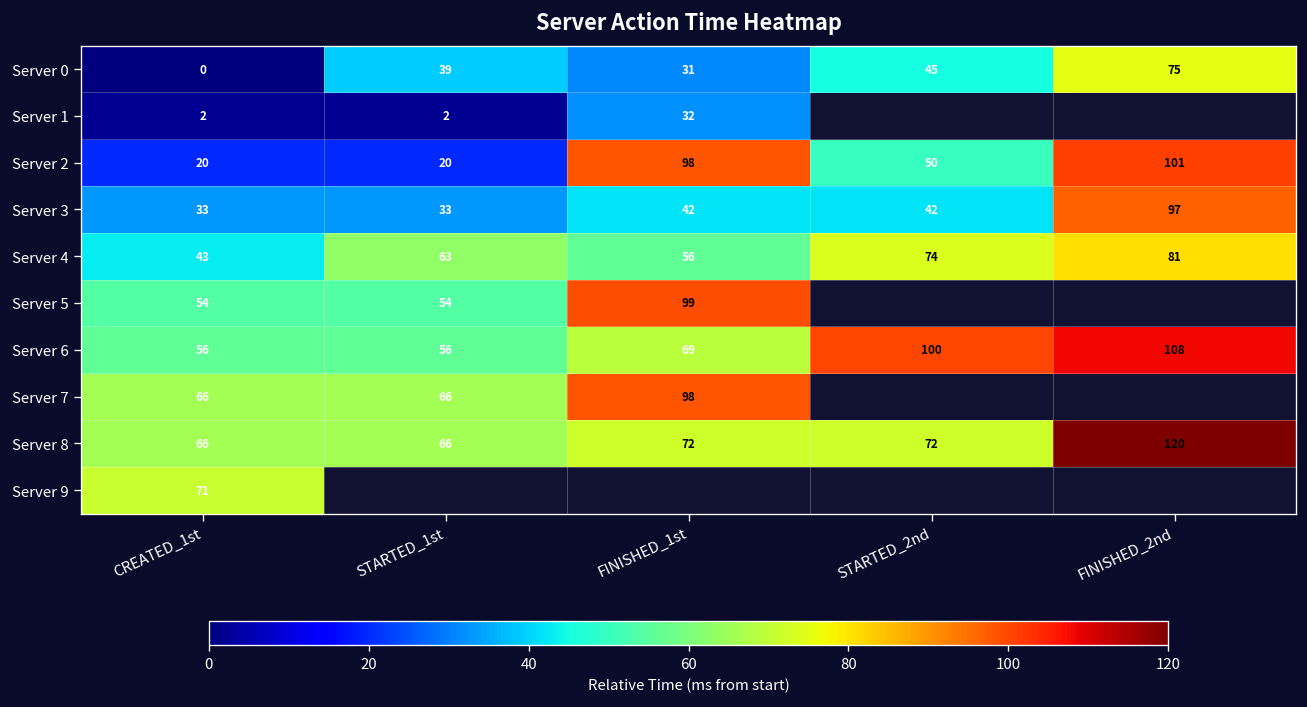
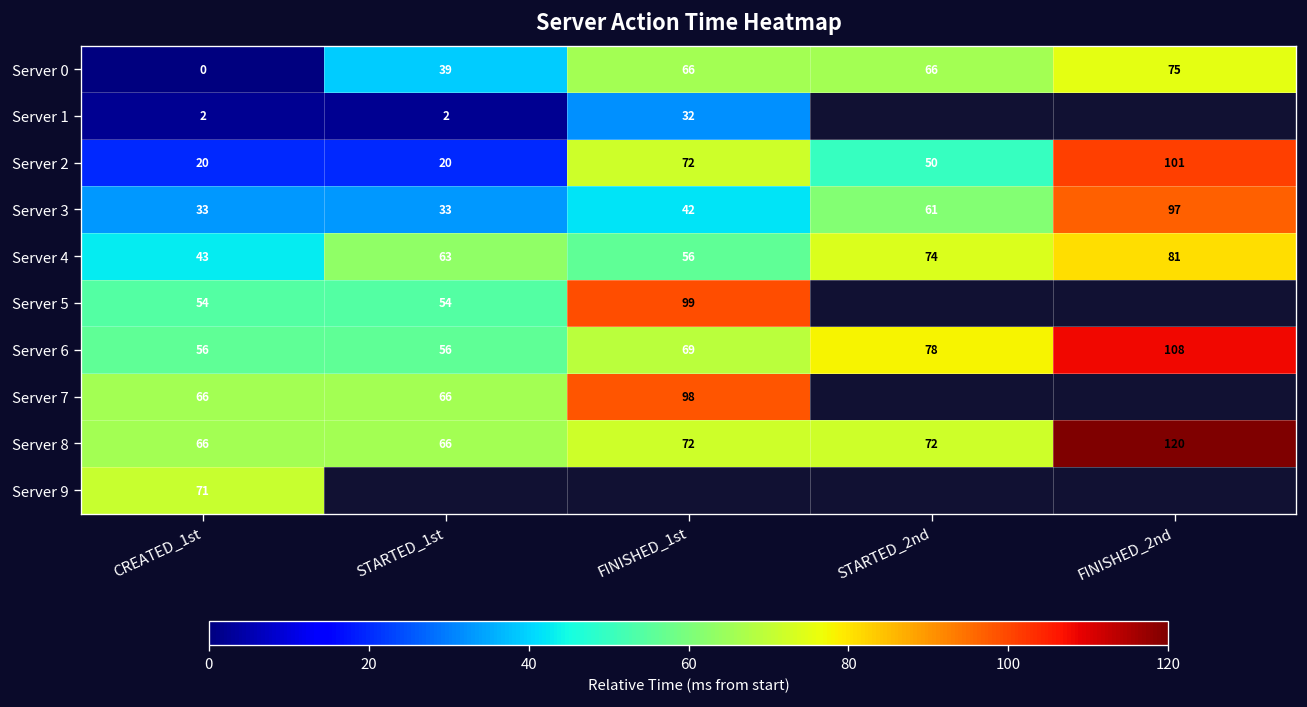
  {
    "Server 0": {
      "CREATED_1st": 0,
      "STARTED_1st": 39,
-     "FINISHED_1st": 31,
-     "STARTED_2nd": 45,
+     "FINISHED_1st": 66,
+     "STARTED_2nd": 66,
      "FINISHED_2nd": 75
    },
    "Server 1": {
      "CREATED_1st": 2,
      "STARTED_1st": 2,
      "FINISHED_1st": 32
    },
    "Server 2": {
      "CREATED_1st": 20,
      "STARTED_1st": 20,
-     "FINISHED_1st": 98,
+     "FINISHED_1st": 72,
      "STARTED_2nd": 50,
      "FINISHED_2nd": 101
    },
    "Server 3": {
      "CREATED_1st": 33,
      "STARTED_1st": 33,
      "FINISHED_1st": 42,
-     "STARTED_2nd": 42,
+     "STARTED_2nd": 61,
      "FINISHED_2nd": 97
    },
    "Server 4": {
      "CREATED_1st": 43,
      "STARTED_1st": 63,
      "FINISHED_1st": 56,
      "STARTED_2nd": 74,
      "FINISHED_2nd": 81
    },
    "Server 5": {
      "CREATED_1st": 54,
      "STARTED_1st": 54,
      "FINISHED_1st": 99
    },
    "Server 6": {
      "CREATED_1st": 56,
      "STARTED_1st": 56,
      "FINISHED_1st": 69,
-     "STARTED_2nd": 100,
+     "STARTED_2nd": 78,
      "FINISHED_2nd": 108
    },
    "Server 7": {
      "CREATED_1st": 66,
      "STARTED_1st": 66,
      "FINISHED_1st": 98
    },
    "Server 8": {
      "CREATED_1st": 66,
      "STARTED_1st": 66,
      "FINISHED_1st": 72,
      "STARTED_2nd": 72,
      "FINISHED_2nd": 120
    },
    "Server 9": {
      "CREATED_1st": 71
    }
  }
